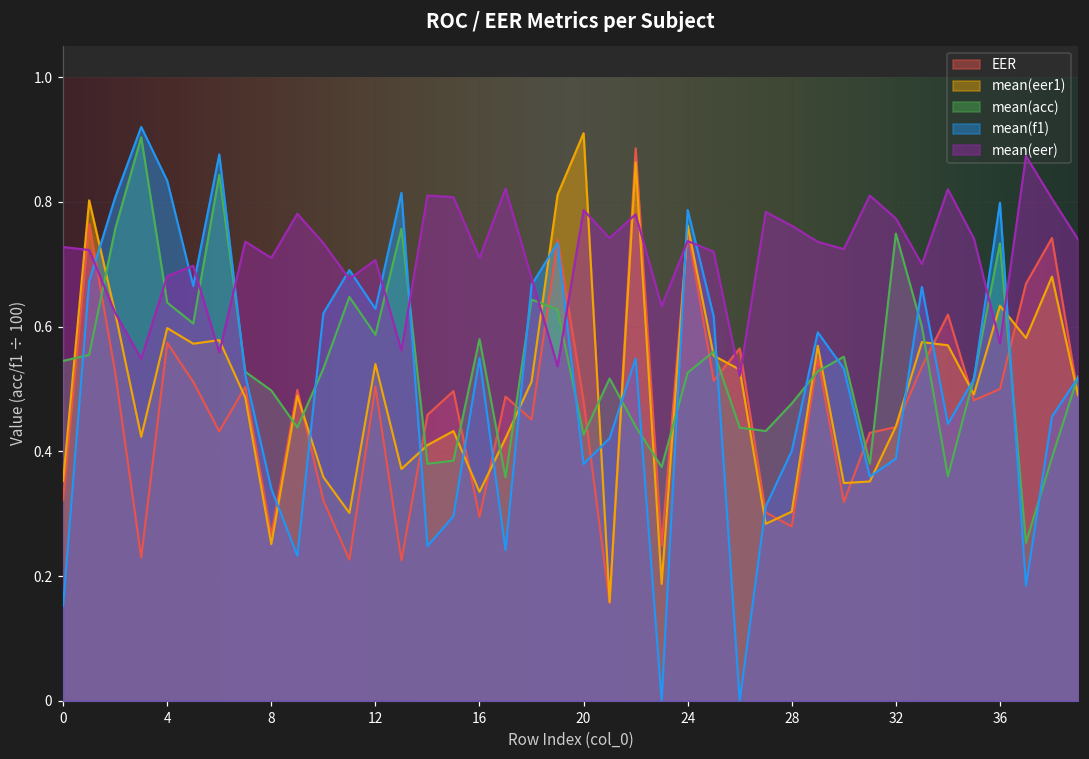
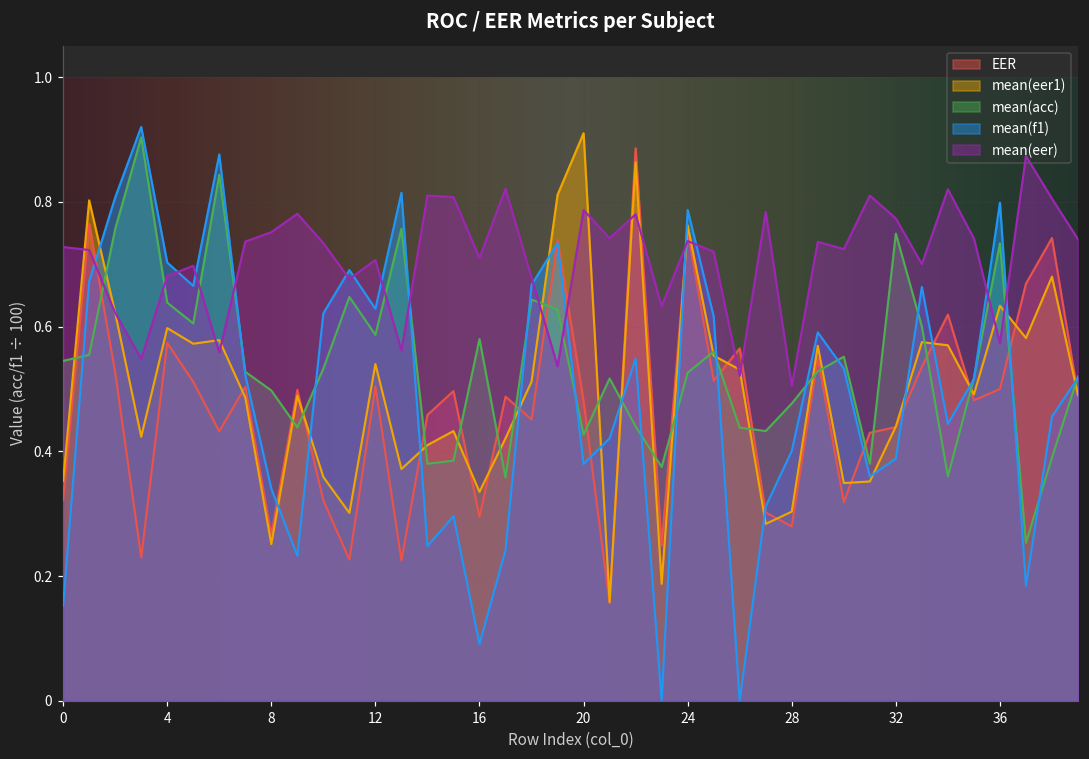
  {
    "EER": {
      "0": 0.32,
      "4": 0.57,
      "8": 0.27,
      "12": 0.50,
      "16": 0.29,
      "20": 0.48,
      "24": 0.75,
      "28": 0.28,
      "36": 0.50
    },
    "mean(eer1)": {
      "0": 0.35,
      "4": 0.60,
      "8": 0.25,
      "12": 0.54,
      "16": 0.34,
      "20": 0.91,
      "24": 0.76,
      "28": 0.30,
      "36": 0.63
    },
    "mean(acc)": {
      "0": 0.55,
      "4": 0.64,
      "8": 0.50,
      "12": 0.59,
      "16": 0.58,
      "20": 0.43,
      "24": 0.53,
      "28": 0.48,
      "32": 0.75,
      "36": 0.73
    },
    "mean(f1)": {
      "0": 0.15,
-     "4": 0.83,
+     "4": 0.70,
      "8": 0.34,
      "12": 0.63,
-     "16": 0.55,
+     "16": 0.09,
      "20": 0.38,
      "24": 0.79,
      "28": 0.40,
      "32": 0.39,
      "36": 0.80
    },
    "mean(eer)": {
      "0": 0.73,
      "4": 0.68,
-     "8": 0.71,
+     "8": 0.75,
      "12": 0.71,
      "16": 0.71,
      "20": 0.79,
      "24": 0.74,
-     "28": 0.76,
+     "28": 0.50,
      "32": 0.77,
      "36": 0.57
    }
  }
